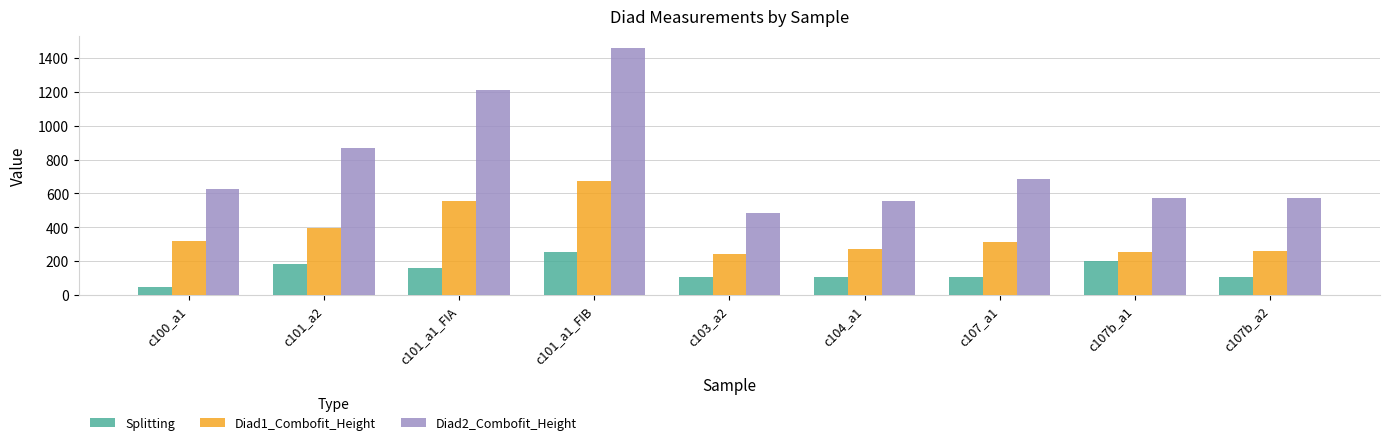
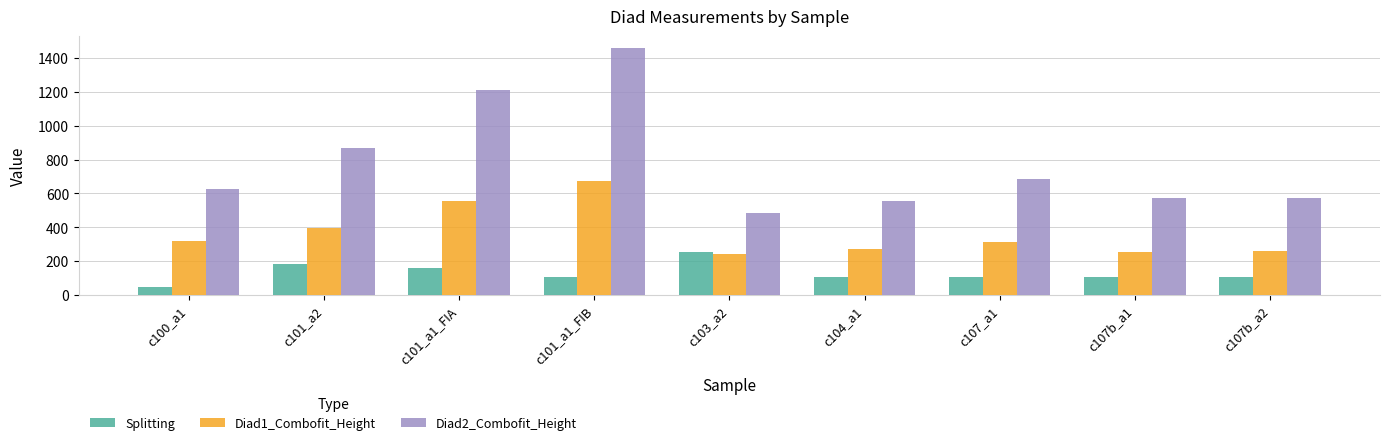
  {
    "Splitting": {
      "c100_a1": 40,
      "c101_a2": 180,
      "c101_a1_FIA": 160,
-     "c101_a1_FIB": 250,
-     "c103_a2": 100,
+     "c101_a1_FIB": 100,
+     "c103_a2": 250,
      "c104_a1": 100,
      "c107_a1": 100,
-     "c107b_a1": 200,
+     "c107b_a1": 100,
      "c107b_a2": 100
    },
    "Diad1_Combofit_Height": {
      "c100_a1": 320,
      "c101_a2": 400,
      "c101_a1_FIA": 560,
      "c101_a1_FIB": 670,
      "c103_a2": 240,
      "c104_a1": 270,
      "c107_a1": 310,
      "c107b_a1": 250,
      "c107b_a2": 260
    },
    "Diad2_Combofit_Height": {
      "c100_a1": 620,
      "c101_a2": 870,
      "c101_a1_FIA": 1210,
      "c101_a1_FIB": 1460,
      "c103_a2": 480,
      "c104_a1": 550,
      "c107_a1": 680,
      "c107b_a1": 570,
      "c107b_a2": 570
    }
  }
